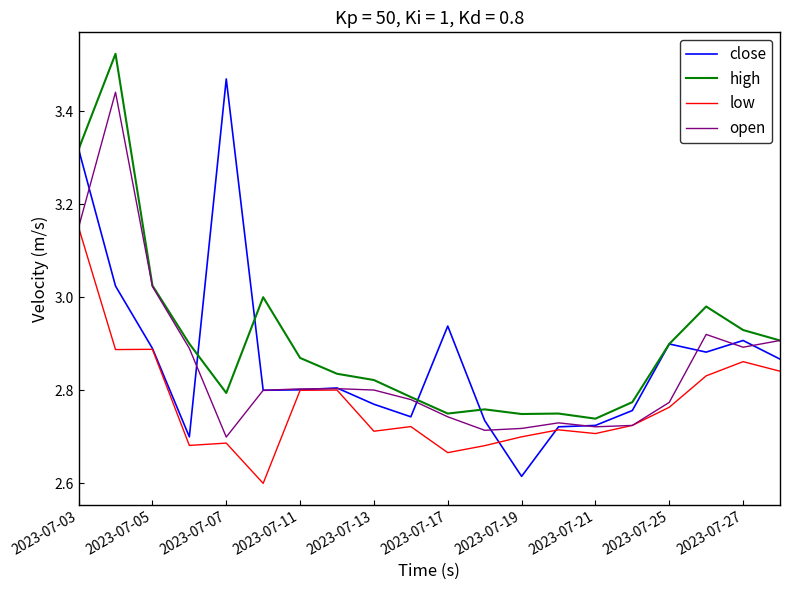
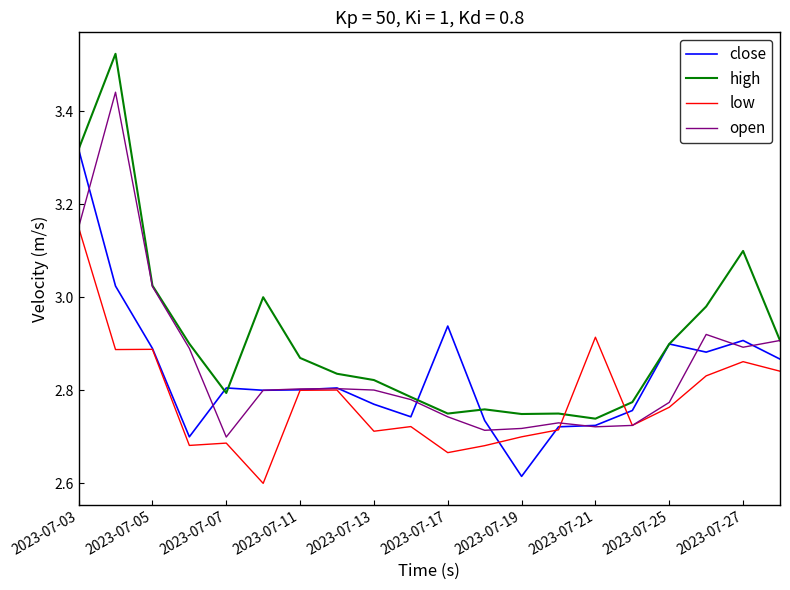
  {
    "close": {
-     "2023-07-07": 3.47,
+     "2023-07-07": 2.81,
      "2023-07-13": 2.77,
      "2023-07-17": 2.94,
      "2023-07-19": 2.62,
      "2023-07-27": 2.91
    },
    "high": {
      "2023-07-07": 2.79,
      "2023-07-11": 2.87,
      "2023-07-13": 2.82,
      "2023-07-17": 2.75,
      "2023-07-19": 2.75,
      "2023-07-21": 2.74,
-     "2023-07-27": 2.93
+     "2023-07-27": 3.10
    },
    "low": {
      "2023-07-07": 2.69,
      "2023-07-13": 2.71,
      "2023-07-17": 2.67,
      "2023-07-19": 2.70,
-     "2023-07-21": 2.71,
+     "2023-07-21": 2.91,
      "2023-07-25": 2.76,
      "2023-07-27": 2.86
    },
    "open": {
      "2023-07-07": 2.70,
      "2023-07-13": 2.80,
      "2023-07-17": 2.74,
      "2023-07-19": 2.72,
      "2023-07-25": 2.77,
      "2023-07-27": 2.89
    }
  }
